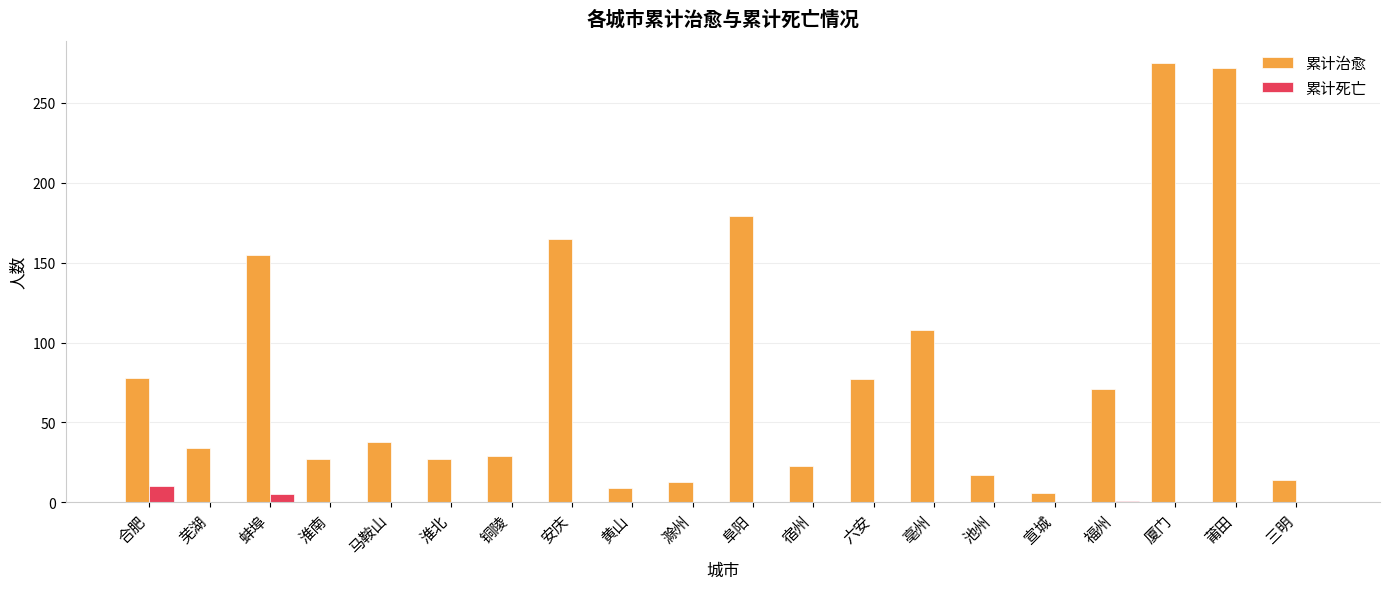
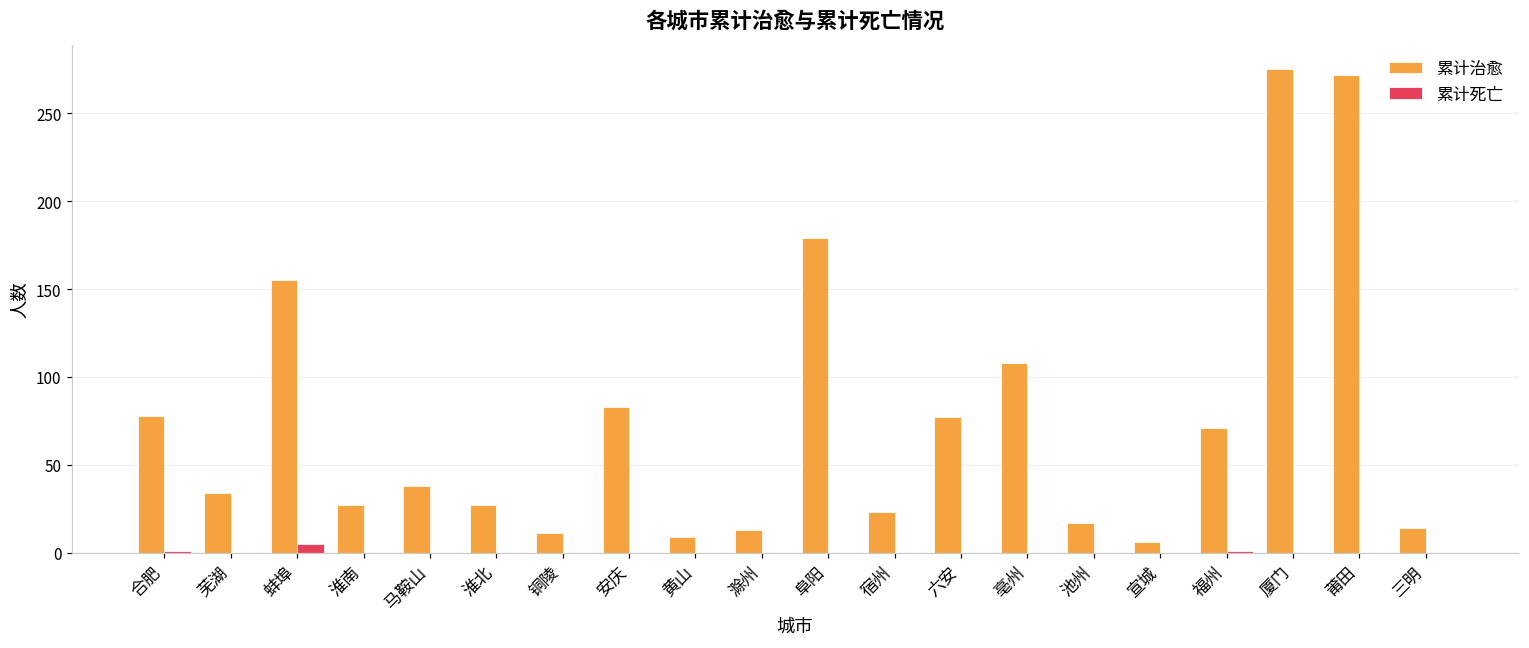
  {
    "累计治愈": {
      "合肥": 78,
      "芜湖": 34,
      "蚌埠": 155,
      "淮南": 27,
      "马鞍山": 38,
      "淮北": 27,
-     "铜陵": 29,
-     "安庆": 165,
+     "铜陵": 11,
+     "安庆": 83,
      "黄山": 9,
      "滁州": 13,
      "阜阳": 179,
      "宿州": 23,
      "六安": 77,
      "亳州": 108,
      "池州": 17,
      "宣城": 6,
      "福州": 71,
      "厦门": 275,
      "莆田": 272,
      "三明": 14
    },
    "累计死亡": {
-     "合肥": 10,
+     "合肥": 1,
      "芜湖": 0,
      "蚌埠": 5,
      "淮南": 0,
      "马鞍山": 0,
      "淮北": 0,
      "铜陵": 0,
      "安庆": 0,
      "黄山": 0,
      "滁州": 0,
      "阜阳": 0,
      "宿州": 0,
      "六安": 0,
      "亳州": 0,
      "池州": 0,
      "宣城": 0,
      "厦门": 0,
      "莆田": 0,
      "三明": 0
    }
  }
